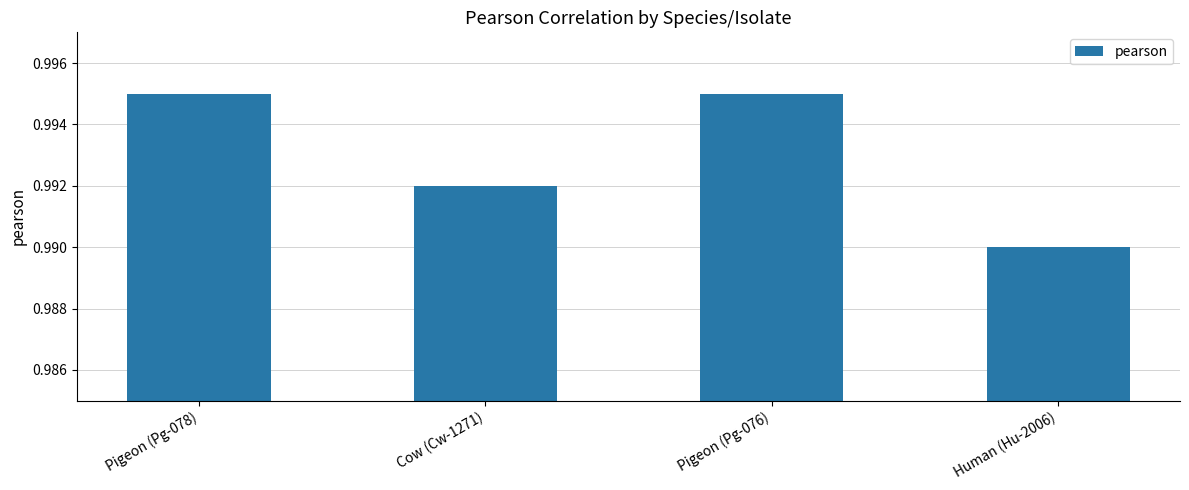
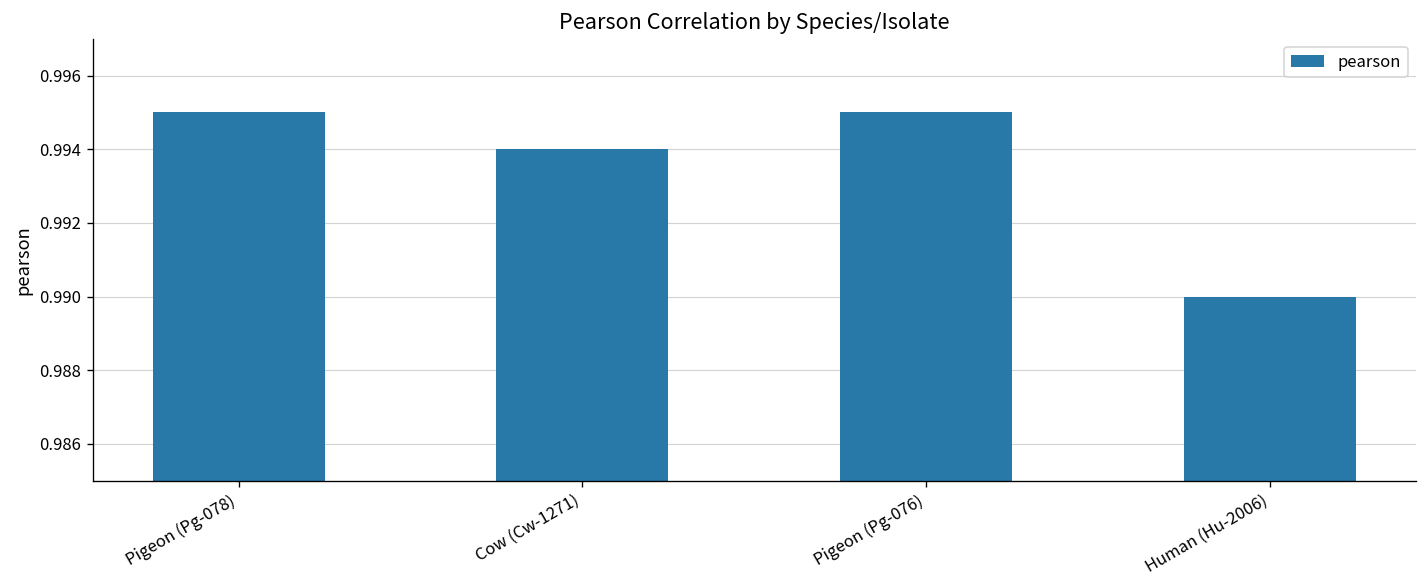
  {
    "Pigeon (Pg-078)": 0.995,
-   "Cow (Cw-1271)": 0.992,
+   "Cow (Cw-1271)": 0.994,
    "Pigeon (Pg-076)": 0.995,
    "Human (Hu-2006)": 0.990
  }
